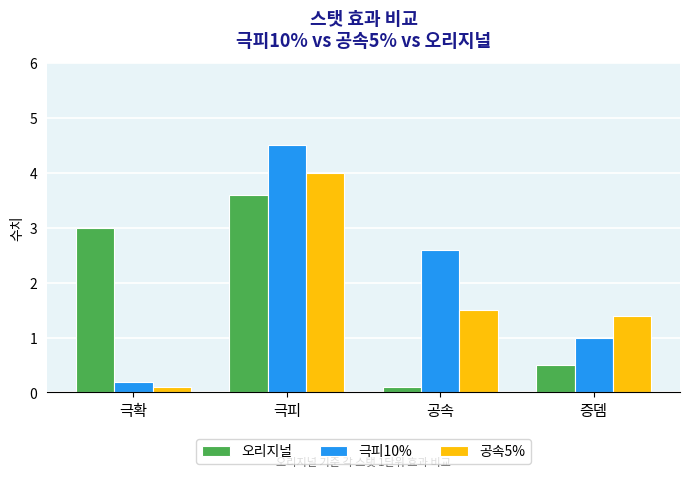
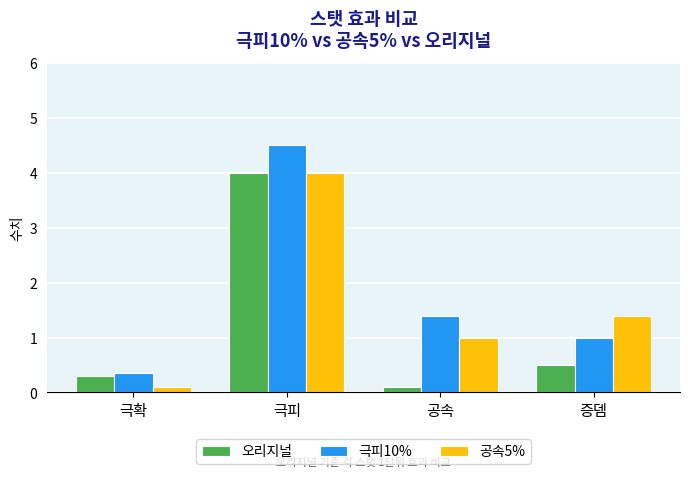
  {
    "오리지널": {
-     "극확": 3.0,
-     "극피": 3.6,
+     "극확": 0.3,
+     "극피": 4.0,
      "공속": 0.1,
      "증뎀": 0.5
    },
    "극피10%": {
-     "극확": 0.2,
+     "극확": 0.4,
      "극피": 4.5,
-     "공속": 2.6,
+     "공속": 1.4,
      "증뎀": 1.0
    },
    "공속5%": {
      "극확": 0.1,
      "극피": 4.0,
-     "공속": 1.5,
+     "공속": 1.0,
      "증뎀": 1.4
    }
  }
